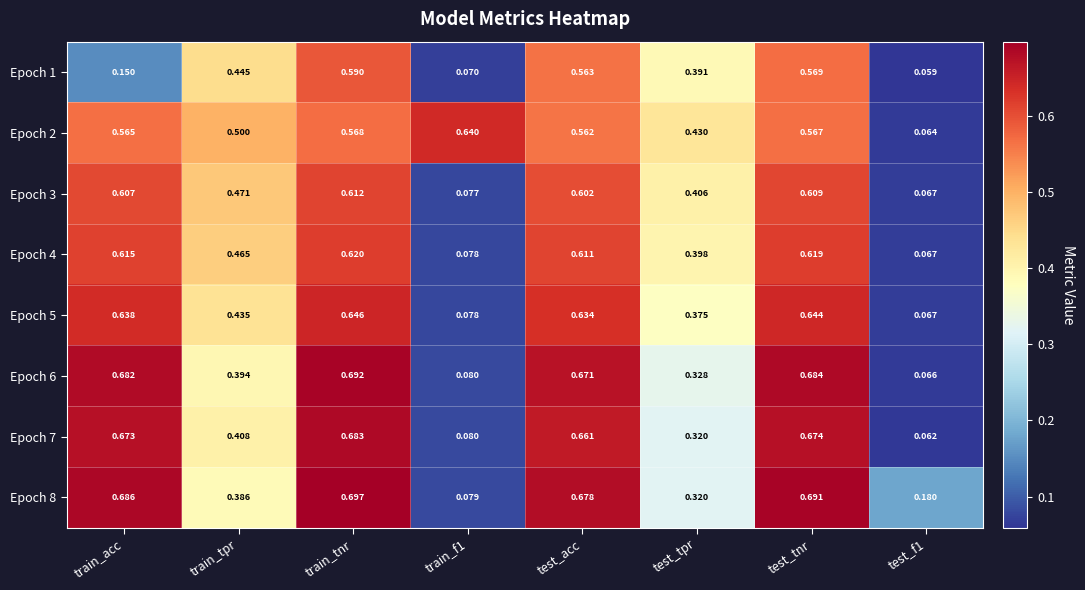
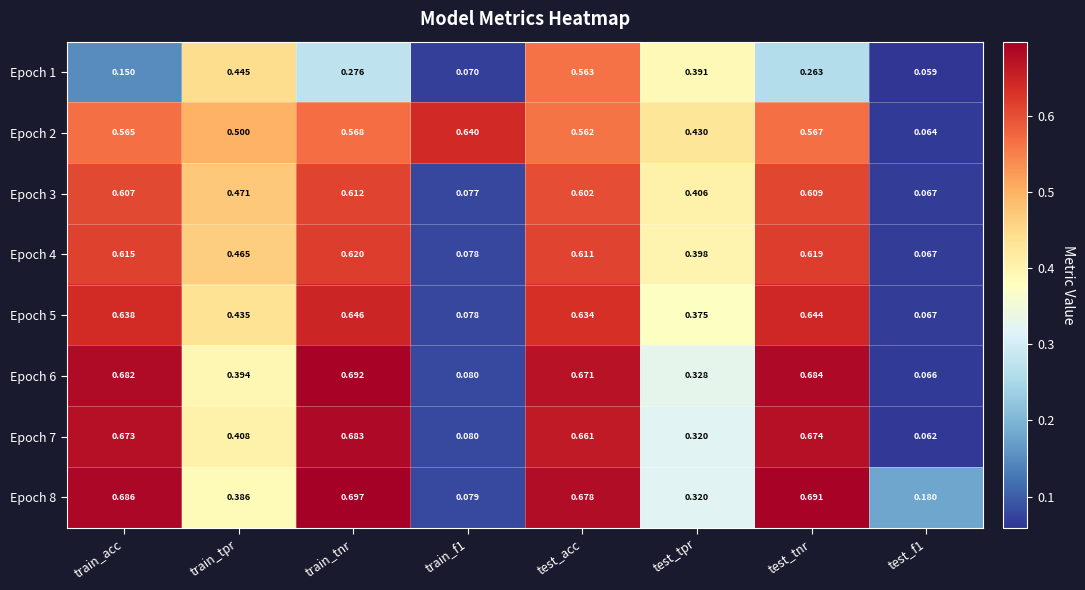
  {
    "Epoch 1": {
      "train_acc": 0.150,
      "train_tpr": 0.445,
-     "train_tnr": 0.590,
+     "train_tnr": 0.276,
      "train_f1": 0.070,
      "test_acc": 0.563,
      "test_tpr": 0.391,
-     "test_tnr": 0.569,
+     "test_tnr": 0.263,
      "test_f1": 0.059
    },
    "Epoch 2": {
      "train_acc": 0.565,
      "train_tpr": 0.500,
      "train_tnr": 0.568,
      "train_f1": 0.640,
      "test_acc": 0.562,
      "test_tpr": 0.430,
      "test_tnr": 0.567,
      "test_f1": 0.064
    },
    "Epoch 3": {
      "train_acc": 0.607,
      "train_tpr": 0.471,
      "train_tnr": 0.612,
      "train_f1": 0.077,
      "test_acc": 0.602,
      "test_tpr": 0.406,
      "test_tnr": 0.609,
      "test_f1": 0.067
    },
    "Epoch 4": {
      "train_acc": 0.615,
      "train_tpr": 0.465,
      "train_tnr": 0.620,
      "train_f1": 0.078,
      "test_acc": 0.611,
      "test_tpr": 0.398,
      "test_tnr": 0.619,
      "test_f1": 0.067
    },
    "Epoch 5": {
      "train_acc": 0.638,
      "train_tpr": 0.435,
      "train_tnr": 0.646,
      "train_f1": 0.078,
      "test_acc": 0.634,
      "test_tpr": 0.375,
      "test_tnr": 0.644,
      "test_f1": 0.067
    },
    "Epoch 6": {
      "train_acc": 0.682,
      "train_tpr": 0.394,
      "train_tnr": 0.692,
      "train_f1": 0.080,
      "test_acc": 0.671,
      "test_tpr": 0.328,
      "test_tnr": 0.684,
      "test_f1": 0.066
    },
    "Epoch 7": {
      "train_acc": 0.673,
      "train_tpr": 0.408,
      "train_tnr": 0.683,
      "train_f1": 0.080,
      "test_acc": 0.661,
      "test_tpr": 0.320,
      "test_tnr": 0.674,
      "test_f1": 0.062
    },
    "Epoch 8": {
      "train_acc": 0.686,
      "train_tpr": 0.386,
      "train_tnr": 0.697,
      "train_f1": 0.079,
      "test_acc": 0.678,
      "test_tpr": 0.320,
      "test_tnr": 0.691,
      "test_f1": 0.180
    }
  }
